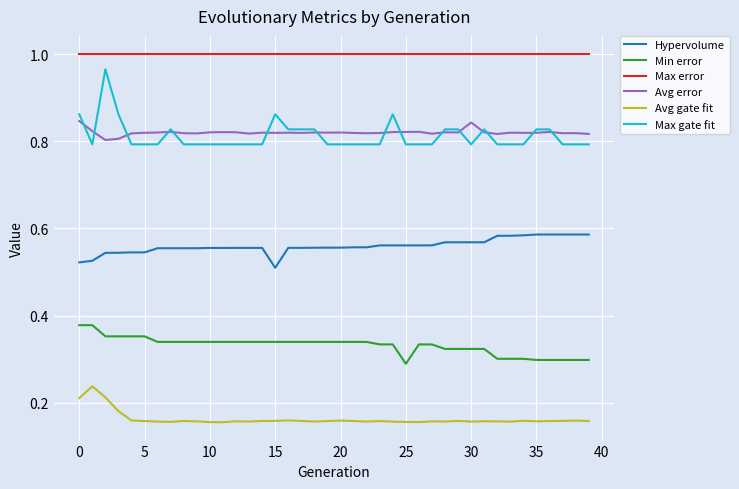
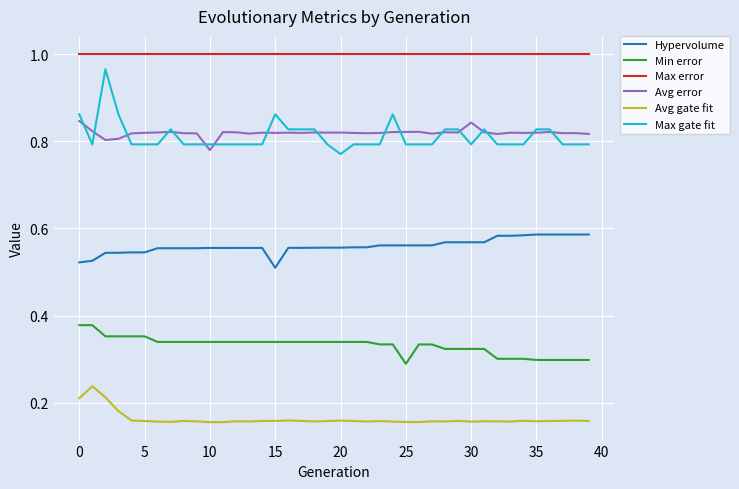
  {
    "Hypervolume": {
      "0": 0.52,
      "5": 0.55,
      "10": 0.56,
      "15": 0.51,
      "20": 0.56,
      "25": 0.56,
      "30": 0.57,
      "35": 0.59
    },
    "Min error": {
      "0": 0.38,
      "5": 0.35,
      "10": 0.34,
      "15": 0.34,
      "20": 0.34,
      "25": 0.29,
      "30": 0.32,
      "35": 0.30
    },
    "Max error": {
      "0": 1.00,
      "5": 1.00,
      "10": 1.00,
      "15": 1.00,
      "20": 1.00,
      "25": 1.00,
      "30": 1.00,
      "35": 1.00
    },
    "Avg error": {
      "0": 0.85,
      "5": 0.82,
-     "10": 0.82,
+     "10": 0.78,
      "15": 0.82,
      "20": 0.82,
      "25": 0.82,
      "30": 0.84,
      "35": 0.82
    },
    "Avg gate fit": {
      "0": 0.21,
      "5": 0.16,
      "10": 0.16,
      "15": 0.16,
      "20": 0.16,
      "25": 0.16,
      "30": 0.16,
      "35": 0.16
    },
    "Max gate fit": {
      "0": 0.86,
      "5": 0.79,
      "10": 0.79,
      "15": 0.86,
-     "20": 0.79,
+     "20": 0.77,
      "25": 0.79,
      "30": 0.79,
      "35": 0.83
    }
  }
